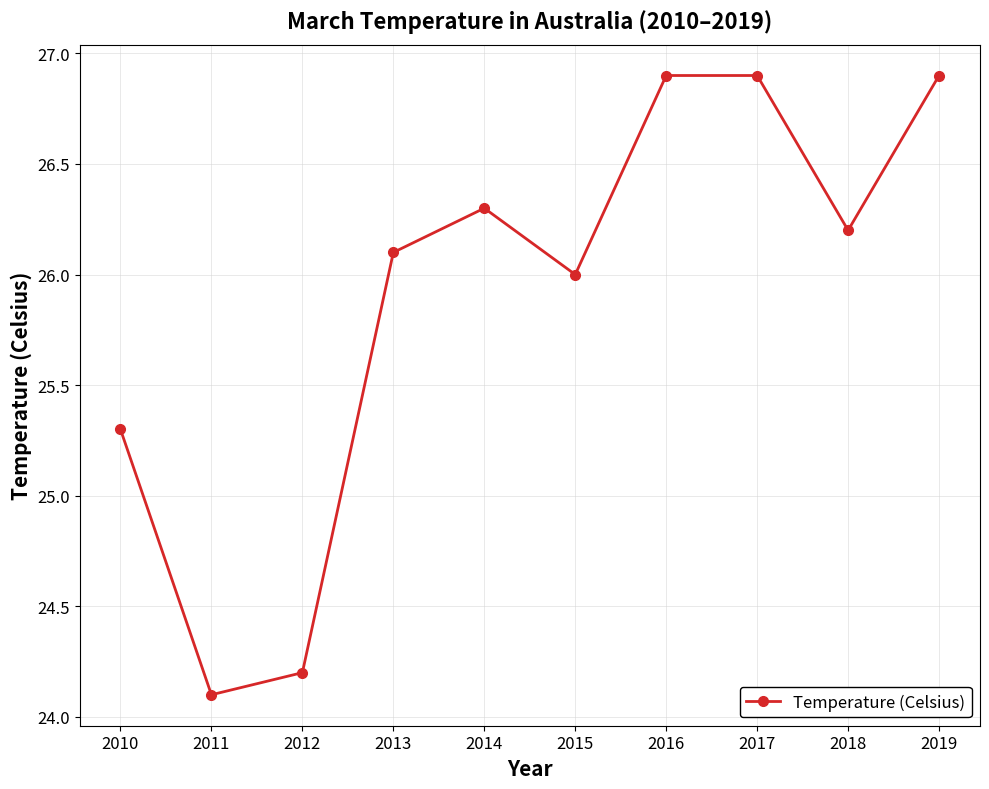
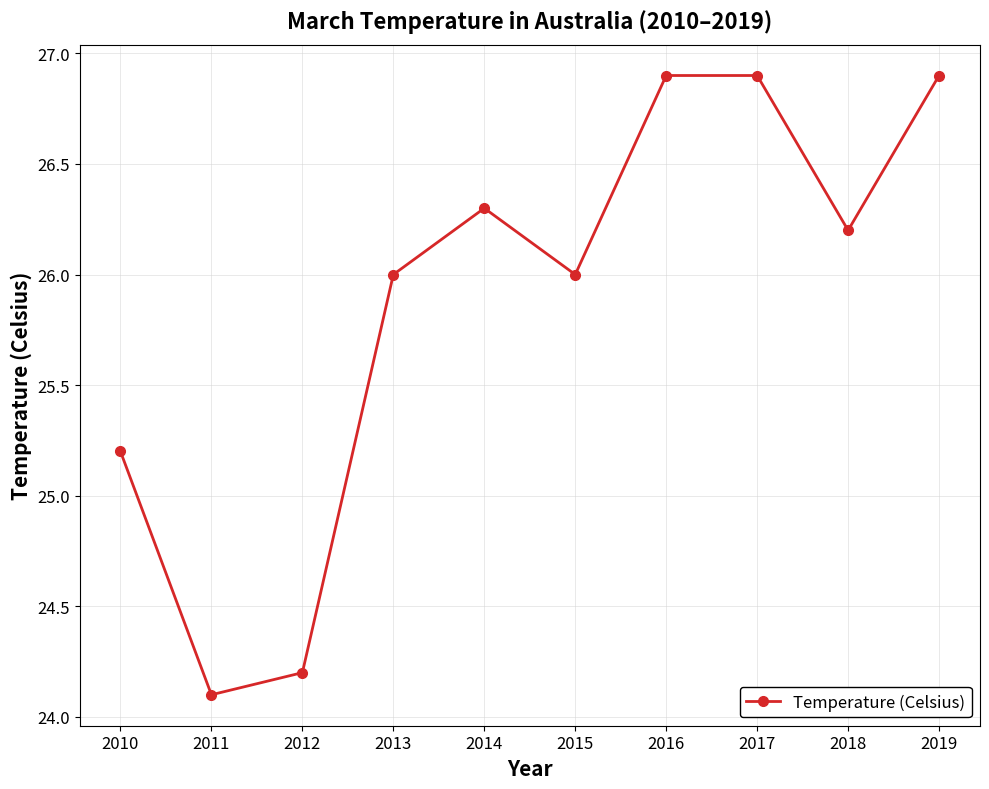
  {
-   "2010": 25.3,
+   "2010": 25.2,
    "2011": 24.1,
    "2012": 24.2,
-   "2013": 26.1,
+   "2013": 26.0,
    "2014": 26.3,
    "2015": 26.0,
    "2016": 26.9,
    "2017": 26.9,
    "2018": 26.2,
    "2019": 26.9
  }
